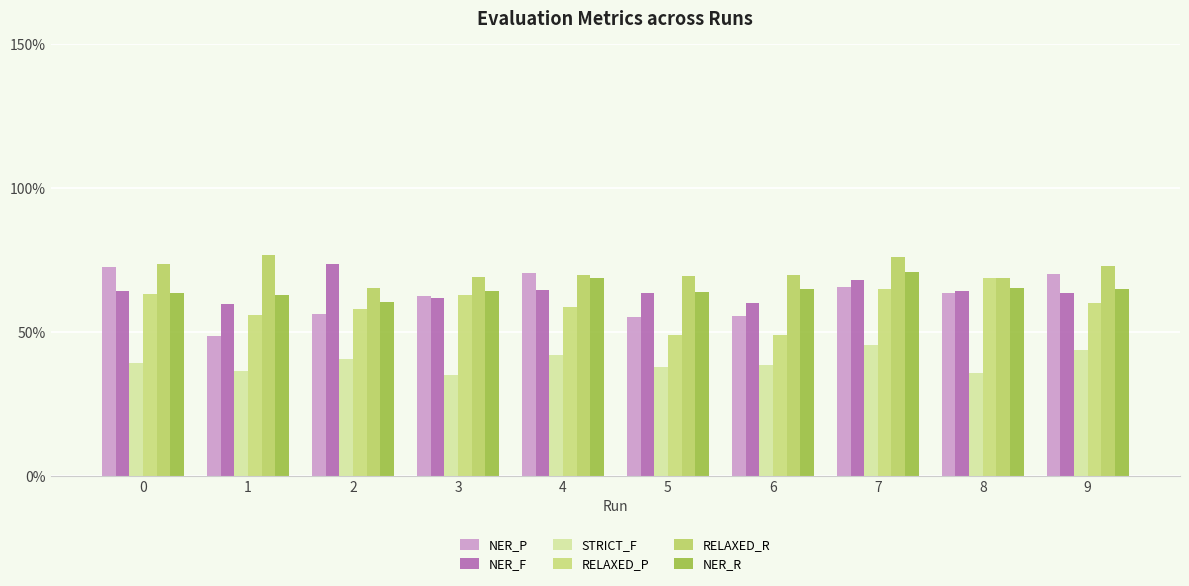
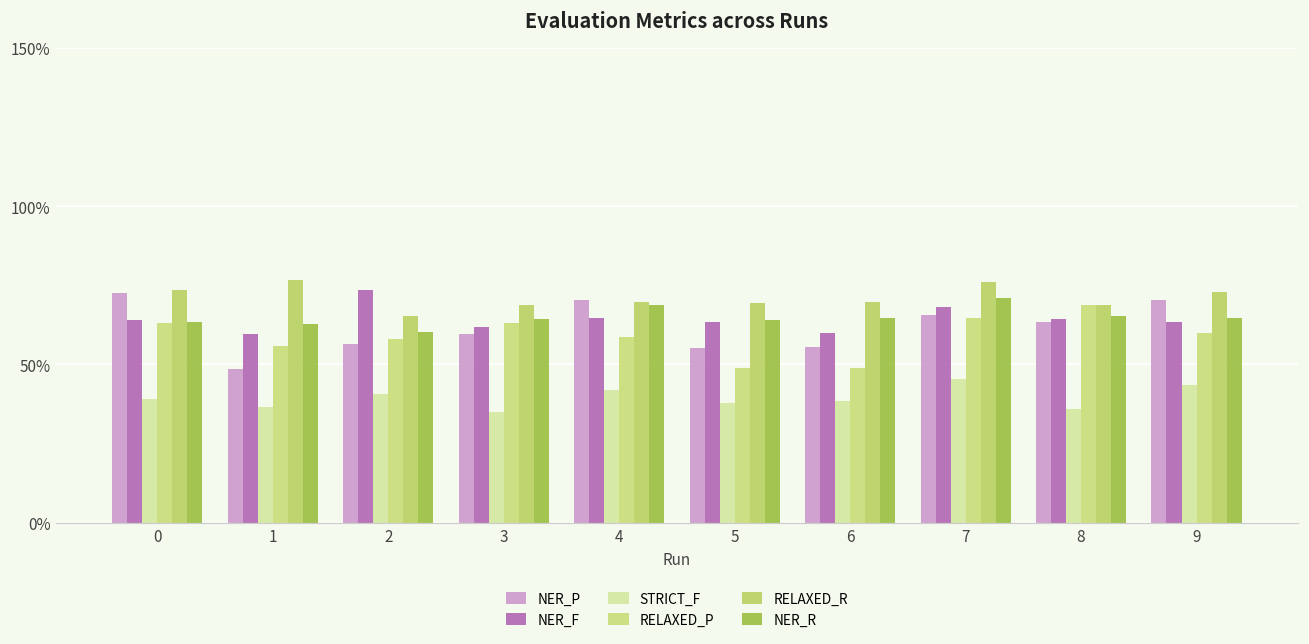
  {
    "NER_P": {
      "0": "73%",
      "1": "49%",
      "2": "56%",
-     "3": "63%",
+     "3": "59%",
      "4": "70%",
      "5": "55%",
      "6": "56%",
      "7": "66%",
      "8": "63%",
      "9": "70%"
    },
    "NER_F": {
      "0": "64%",
      "1": "60%",
      "2": "74%",
      "3": "62%",
      "4": "65%",
      "5": "63%",
      "6": "60%",
      "7": "68%",
      "8": "64%",
      "9": "63%"
    }
  }
